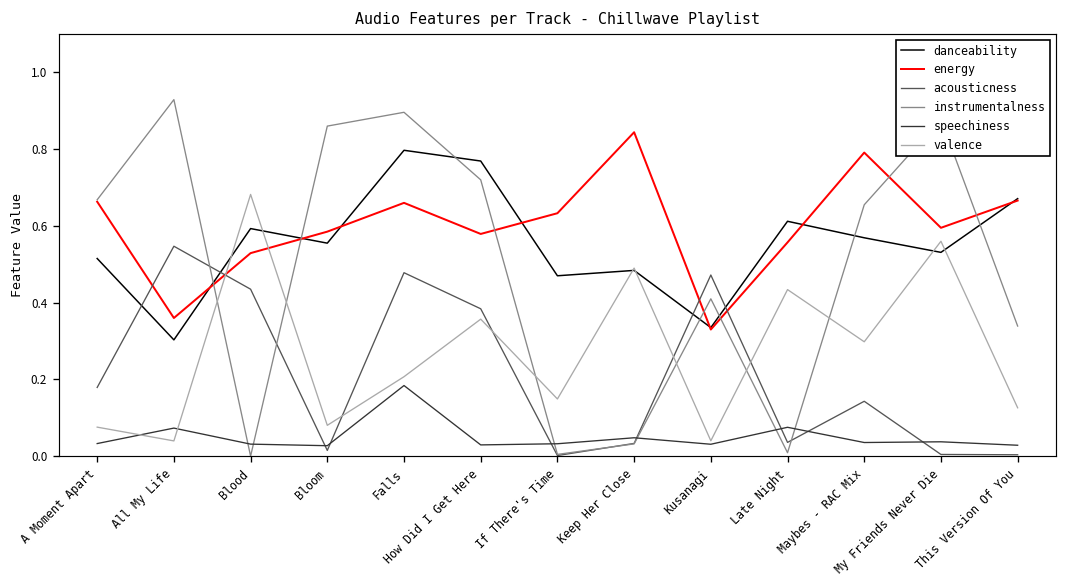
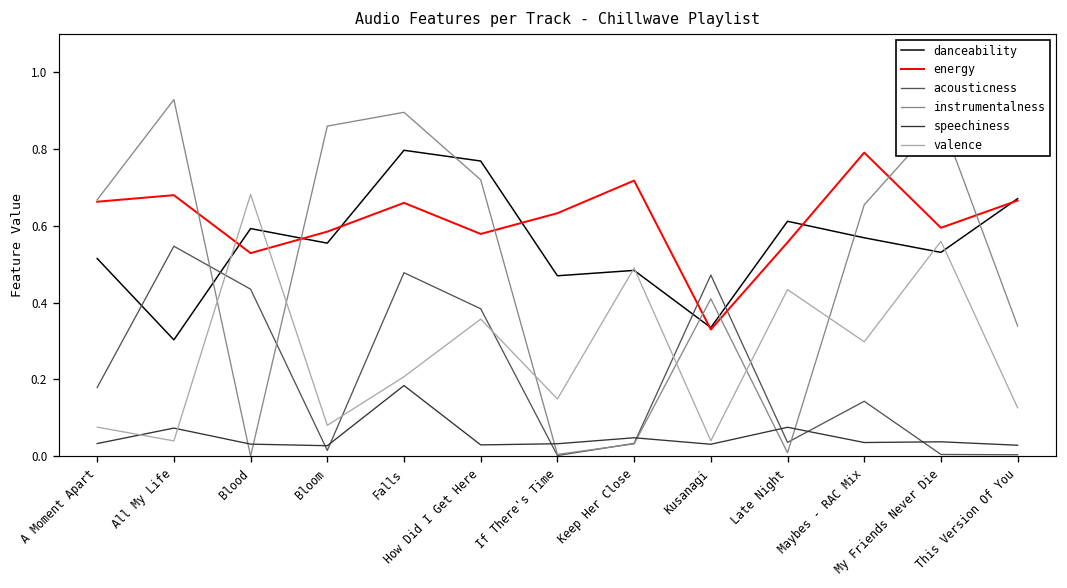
  {
    "danceability": {
      "A Moment Apart": 0.52,
      "All My Life": 0.30,
      "Blood": 0.59,
      "Bloom": 0.56,
      "Falls": 0.80,
      "How Did I Get Here": 0.77,
      "If There's Time": 0.47,
      "Late Night": 0.61,
      "Maybes - RAC Mix": 0.57,
      "My Friends Never Die": 0.53
    },
    "energy": {
-     "All My Life": 0.36,
+     "All My Life": 0.68,
      "Blood": 0.53,
      "Bloom": 0.59,
      "Falls": 0.66,
      "How Did I Get Here": 0.58,
      "If There's Time": 0.63,
-     "Keep Her Close": 0.84,
+     "Keep Her Close": 0.72,
      "Late Night": 0.56,
      "Maybes - RAC Mix": 0.79,
      "My Friends Never Die": 0.60
    }
  }
